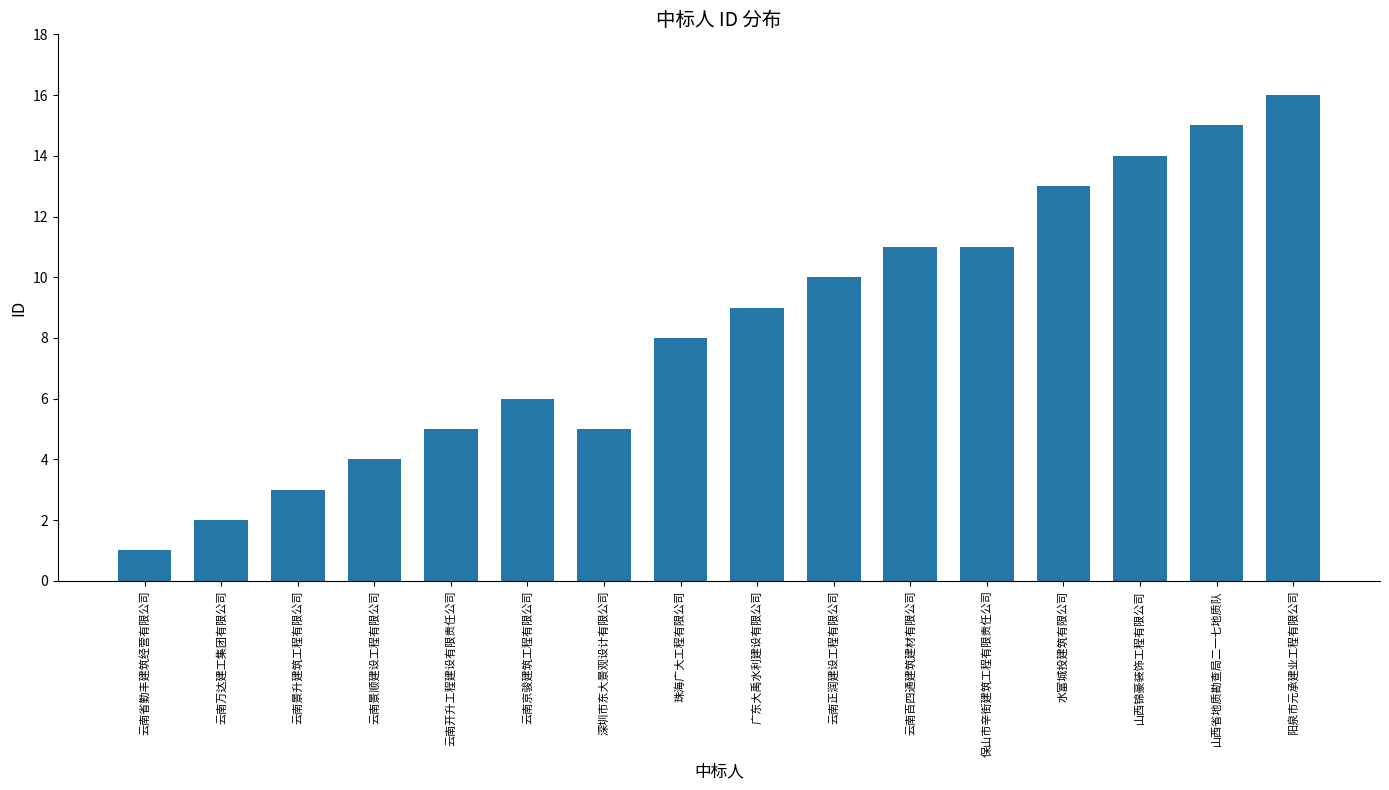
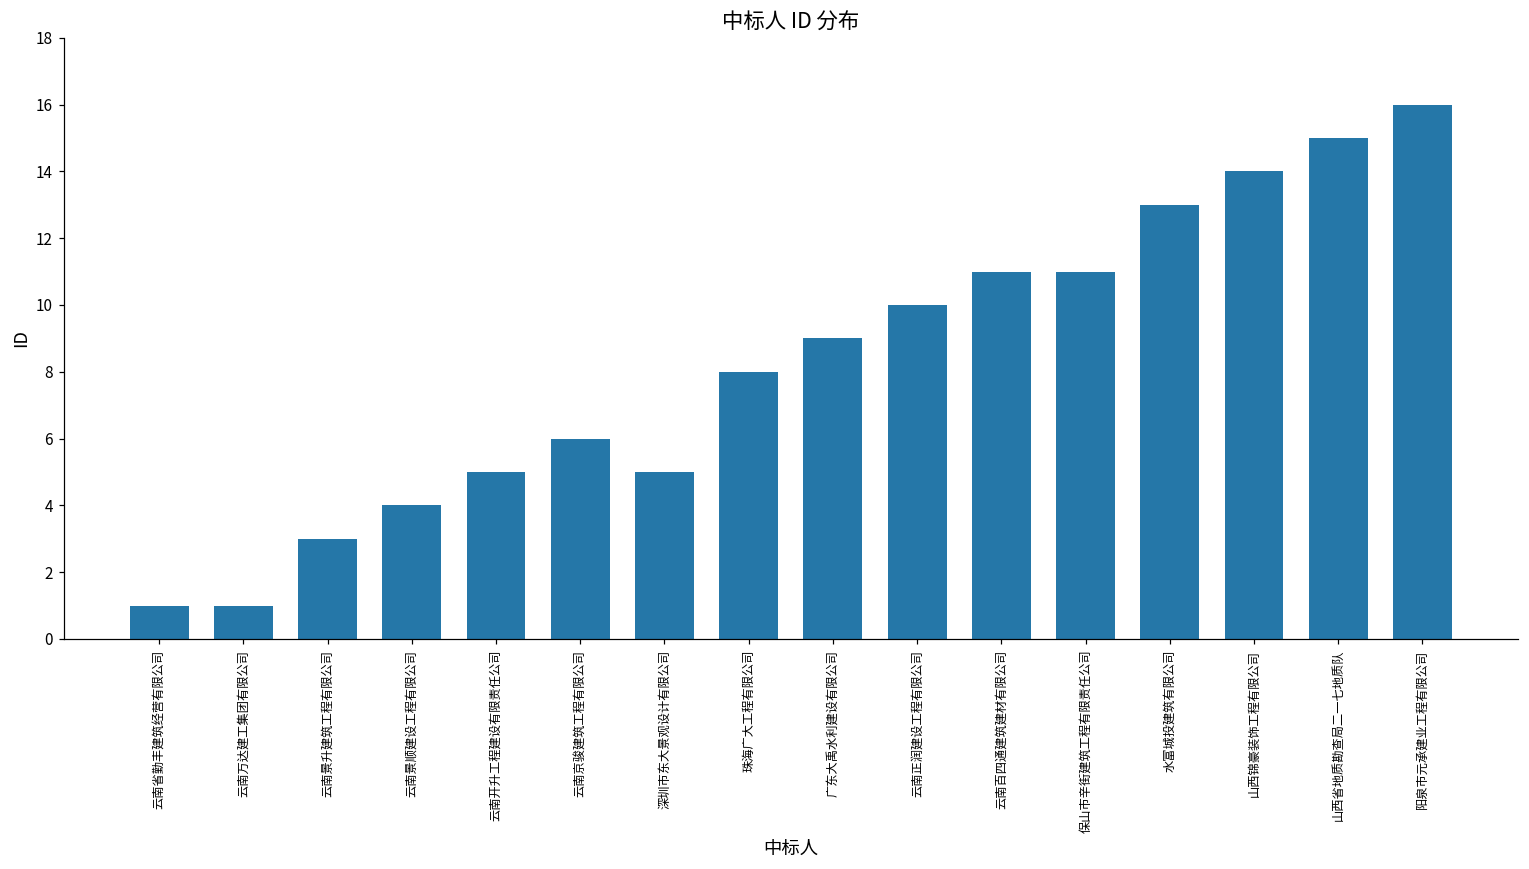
  {
    "云南省勤丰建筑经营有限公司": 1,
-   "云南万达建工集团有限公司": 2,
+   "云南万达建工集团有限公司": 1,
    "云南景升建筑工程有限公司": 3,
    "云南景顺建设工程有限公司": 4,
    "云南开升工程建设有限责任公司": 5,
    "云南京骏建筑工程有限公司": 6,
    "深圳市东大景观设计有限公司": 5,
    "珠海广大工程有限公司": 8,
    "广东大禹水利建设有限公司": 9,
    "云南正润建设工程有限公司": 10,
    "云南百四通建筑建材有限公司": 11,
    "保山市辛街建筑工程有限责任公司": 11,
    "水富城投建筑有限公司": 13,
    "山西锦豪装饰工程有限公司": 14,
    "山西省地质勘查局二一七地质队": 15,
    "阳泉市元承建业工程有限公司": 16
  }
